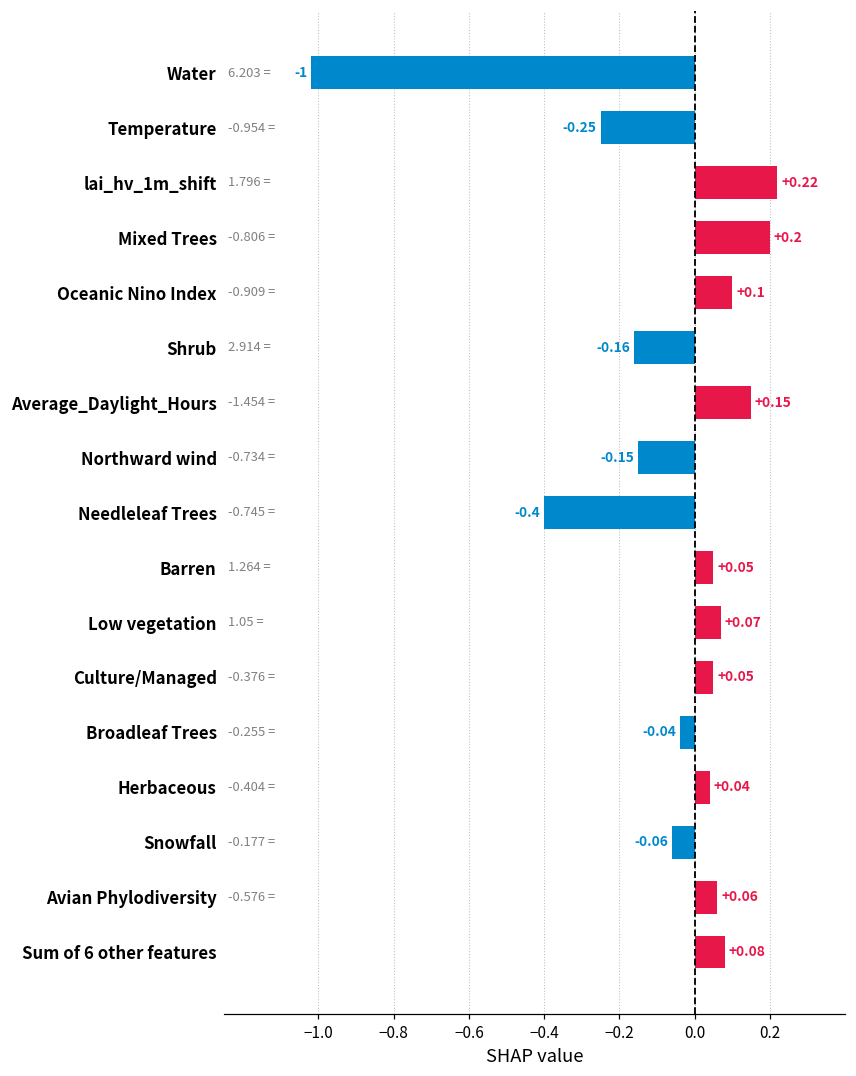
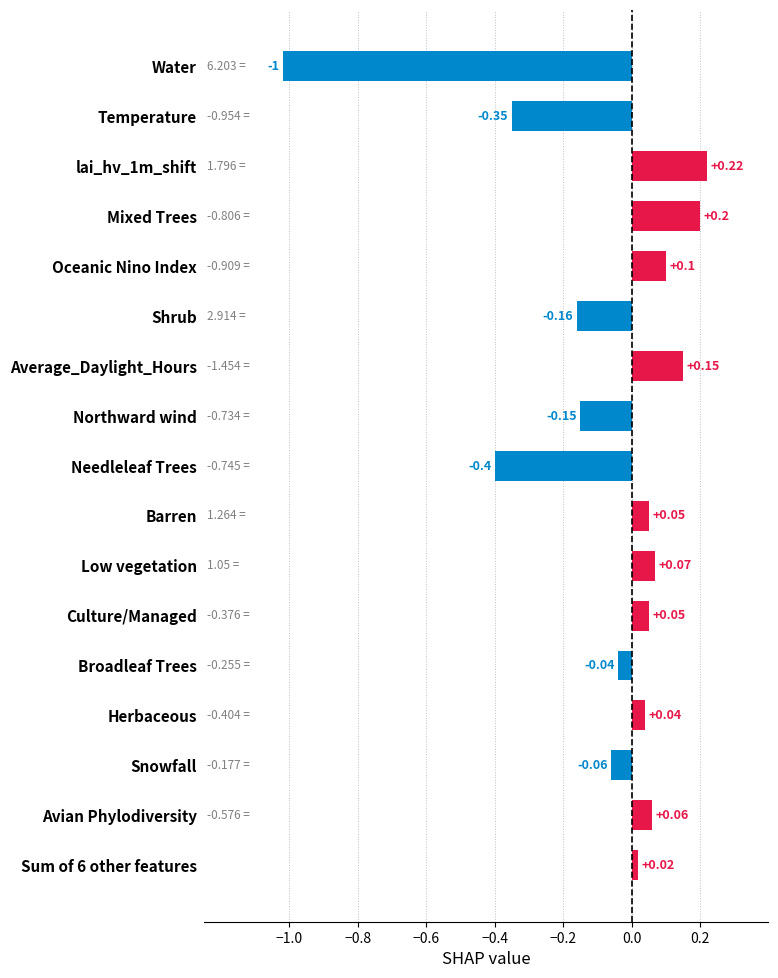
  {
    "Water": "-1",
-   "Temperature": "-0.25",
+   "Temperature": "-0.35",
    "lai_hv_1m_shift": "+0.22",
    "Mixed Trees": "+0.2",
    "Oceanic Nino Index": "+0.1",
    "Shrub": "-0.16",
    "Average_Daylight_Hours": "+0.15",
    "Northward wind": "-0.15",
    "Needleleaf Trees": "-0.4",
    "Barren": "+0.05",
    "Low vegetation": "+0.07",
    "Culture/Managed": "+0.05",
    "Broadleaf Trees": "-0.04",
    "Herbaceous": "+0.04",
    "Snowfall": "-0.06",
    "Avian Phylodiversity": "+0.06",
-   "Sum of 6 other features": "+0.08"
+   "Sum of 6 other features": "+0.02"
  }
